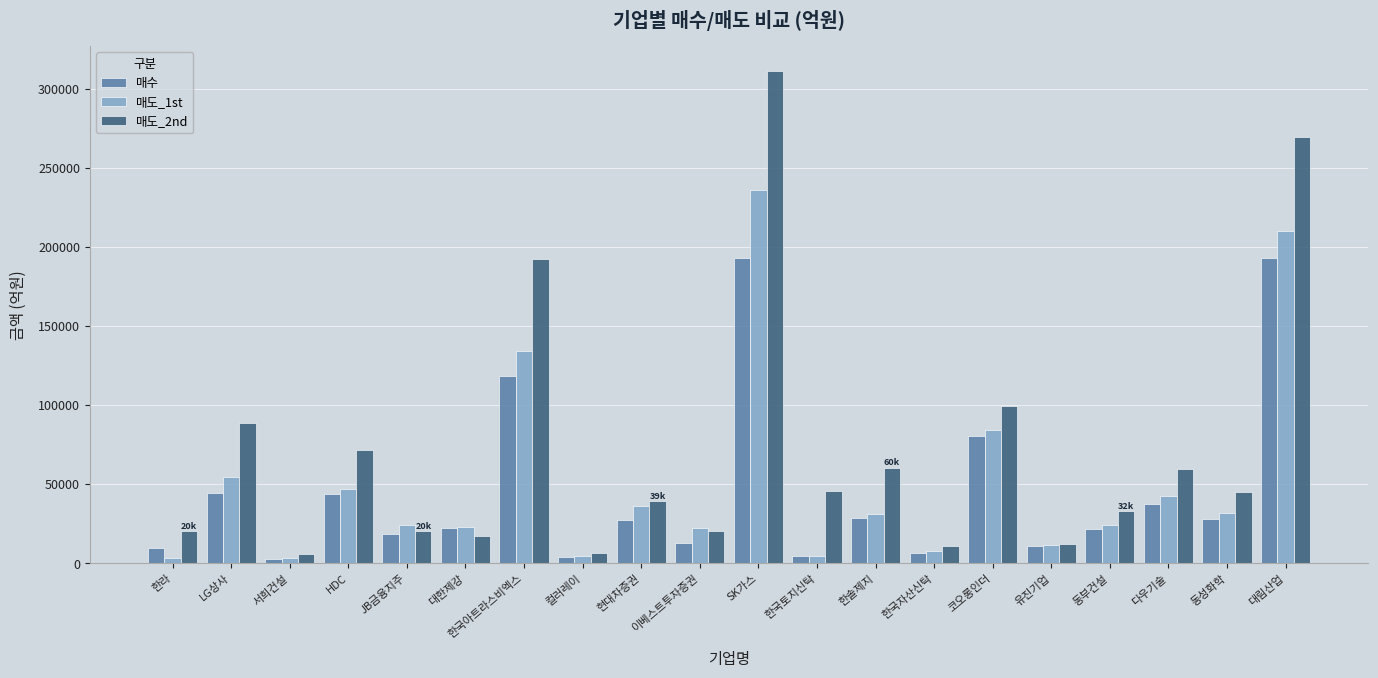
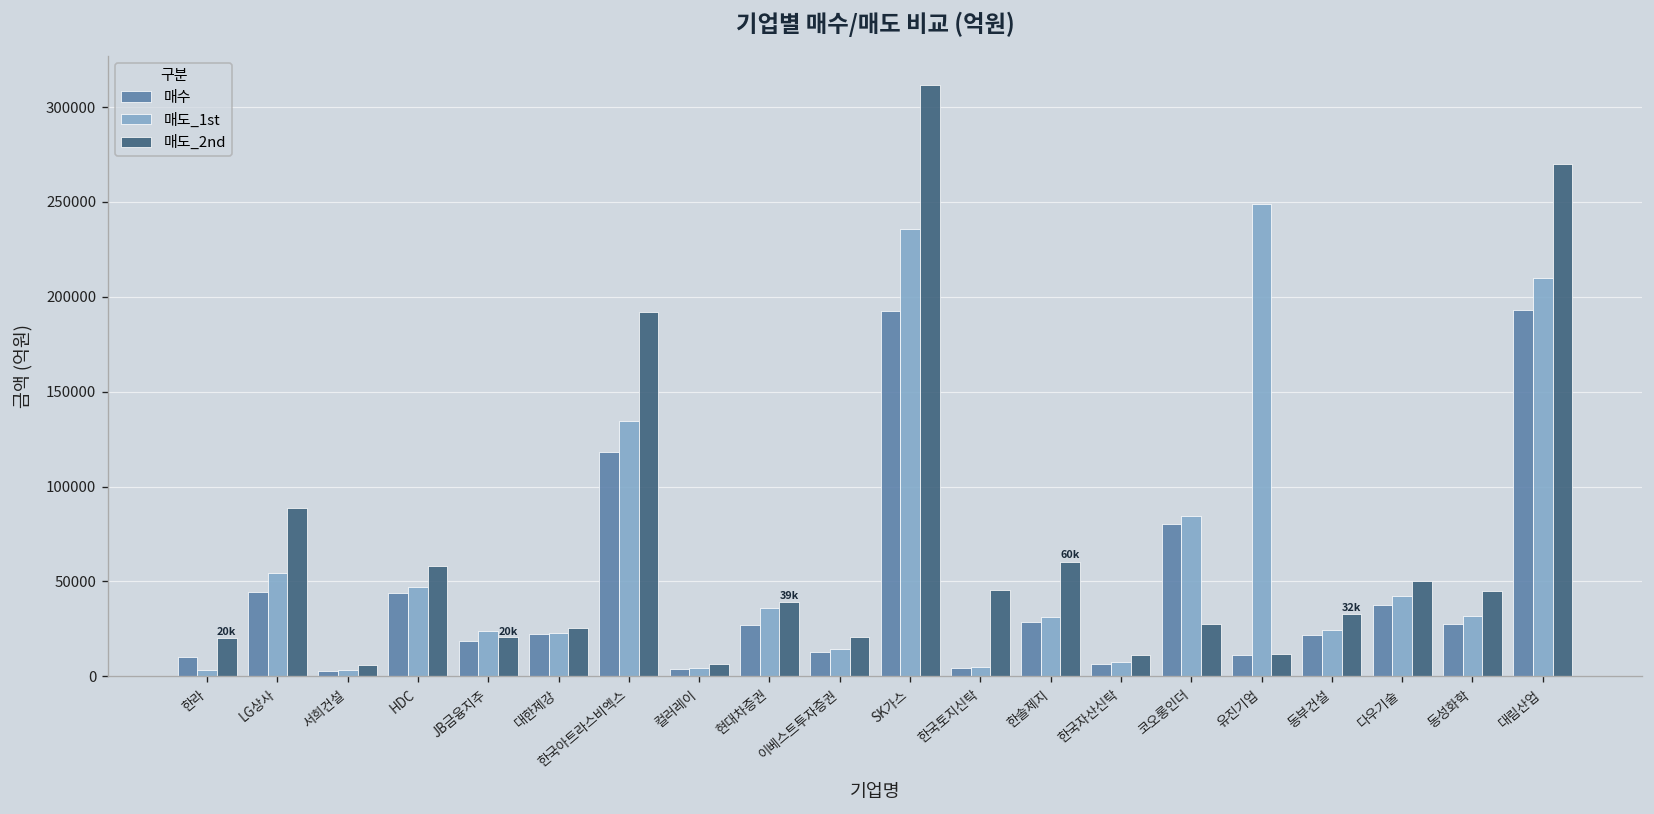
  {
    "매수": {
      "한라": 10000,
      "LG상사": 45000,
      "서희건설": 3000,
      "HDC": 44000,
      "JB금융지주": 18000,
      "대한제강": 22000,
      "한국아트라스비엑스": 118000,
      "컬러레이": 4000,
      "현대차증권": 27000,
      "이베스트투자증권": 13000,
      "SK가스": 193000,
      "한국토지신탁": 4000,
      "한솔제지": 28000,
      "한국자산신탁": 7000,
      "코오롱인더": 80000,
      "유진기업": 11000,
      "동부건설": 22000,
      "다우기술": 37000,
      "동성화학": 28000,
      "대림산업": 193000
    },
    "매도_1st": {
      "한라": 3000,
      "LG상사": 54000,
      "서희건설": 3000,
      "HDC": 47000,
      "JB금융지주": 24000,
      "대한제강": 23000,
      "한국아트라스비엑스": 135000,
      "컬러레이": 4000,
      "현대차증권": 36000,
-     "이베스트투자증권": 23000,
+     "이베스트투자증권": 14000,
      "SK가스": 236000,
      "한국토지신탁": 5000,
      "한솔제지": 31000,
      "한국자산신탁": 8000,
      "코오롱인더": 85000,
-     "유진기업": 11000,
+     "유진기업": 249000,
      "동부건설": 24000,
      "다우기술": 42000,
      "동성화학": 32000,
      "대림산업": 210000
    },
    "매도_2nd": {
      "LG상사": 89000,
      "서희건설": 6000,
-     "HDC": 72000,
-     "대한제강": 17000,
+     "HDC": 58000,
+     "대한제강": 26000,
      "한국아트라스비엑스": 192000,
      "컬러레이": 6000,
      "이베스트투자증권": 21000,
      "SK가스": 312000,
      "한국토지신탁": 46000,
      "한국자산신탁": 11000,
-     "코오롱인더": 99000,
+     "코오롱인더": 28000,
      "유진기업": 12000,
-     "다우기술": 60000,
+     "다우기술": 50000,
      "동성화학": 45000,
      "대림산업": 270000
    }
  }
